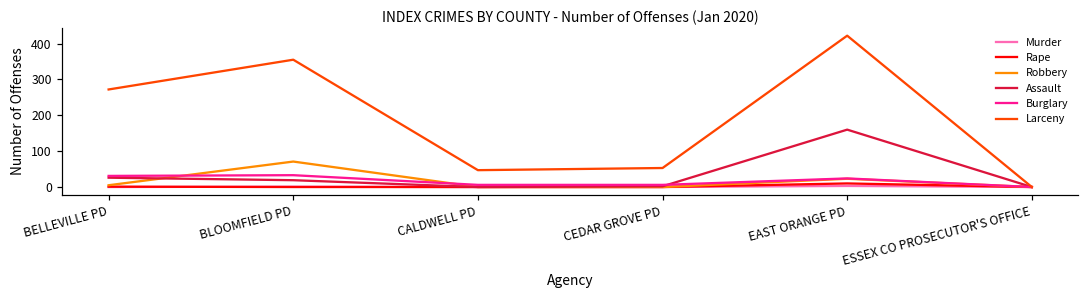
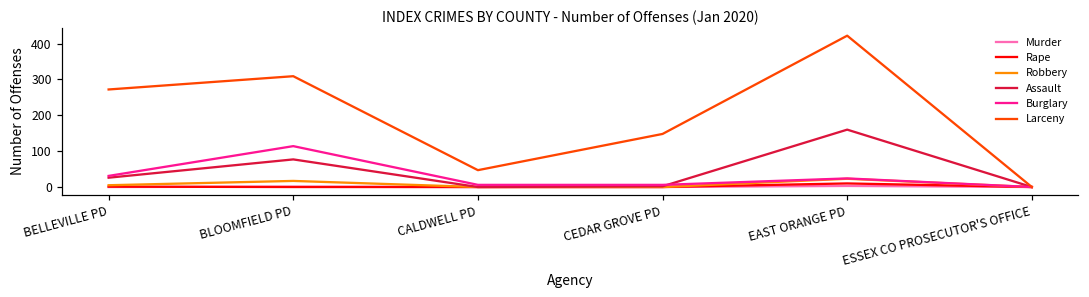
  {
    "Robbery": {
-     "BLOOMFIELD PD": 70
+     "BLOOMFIELD PD": 20
    },
    "Assault": {
-     "BLOOMFIELD PD": 20,
+     "BLOOMFIELD PD": 80,
      "EAST ORANGE PD": 160
    },
    "Burglary": {
-     "BLOOMFIELD PD": 30
+     "BLOOMFIELD PD": 110
    },
    "Larceny": {
      "BELLEVILLE PD": 270,
-     "BLOOMFIELD PD": 360,
+     "BLOOMFIELD PD": 310,
      "CALDWELL PD": 50,
-     "CEDAR GROVE PD": 50,
+     "CEDAR GROVE PD": 150,
      "EAST ORANGE PD": 420
    }
  }
